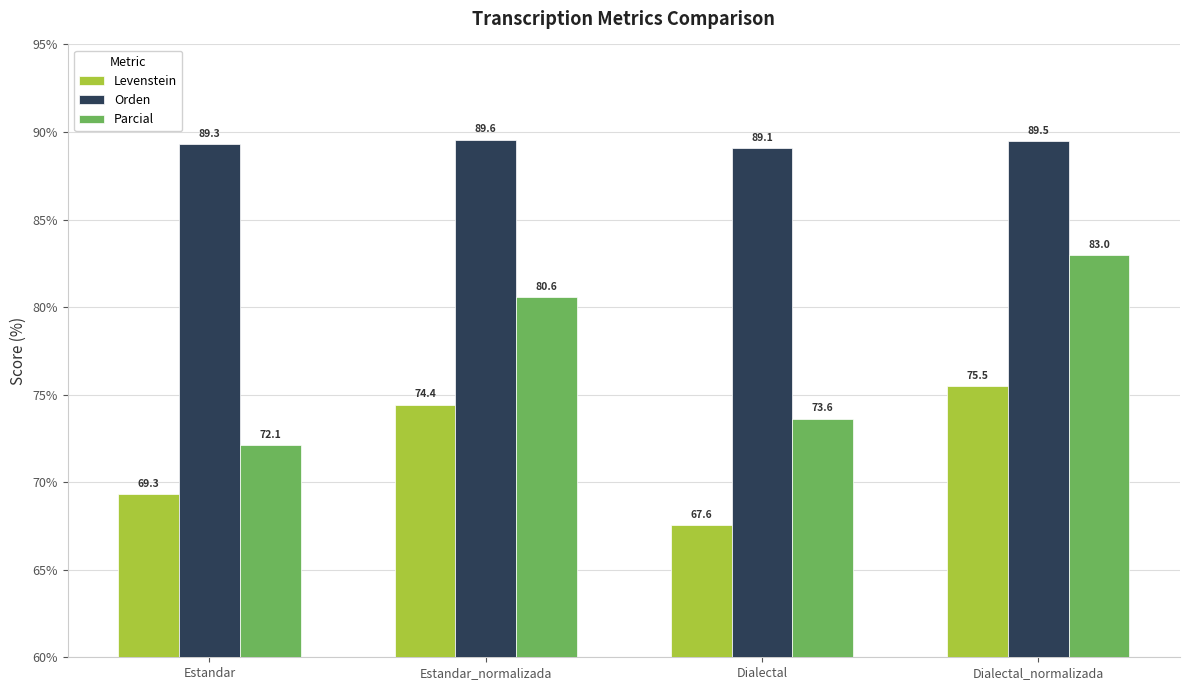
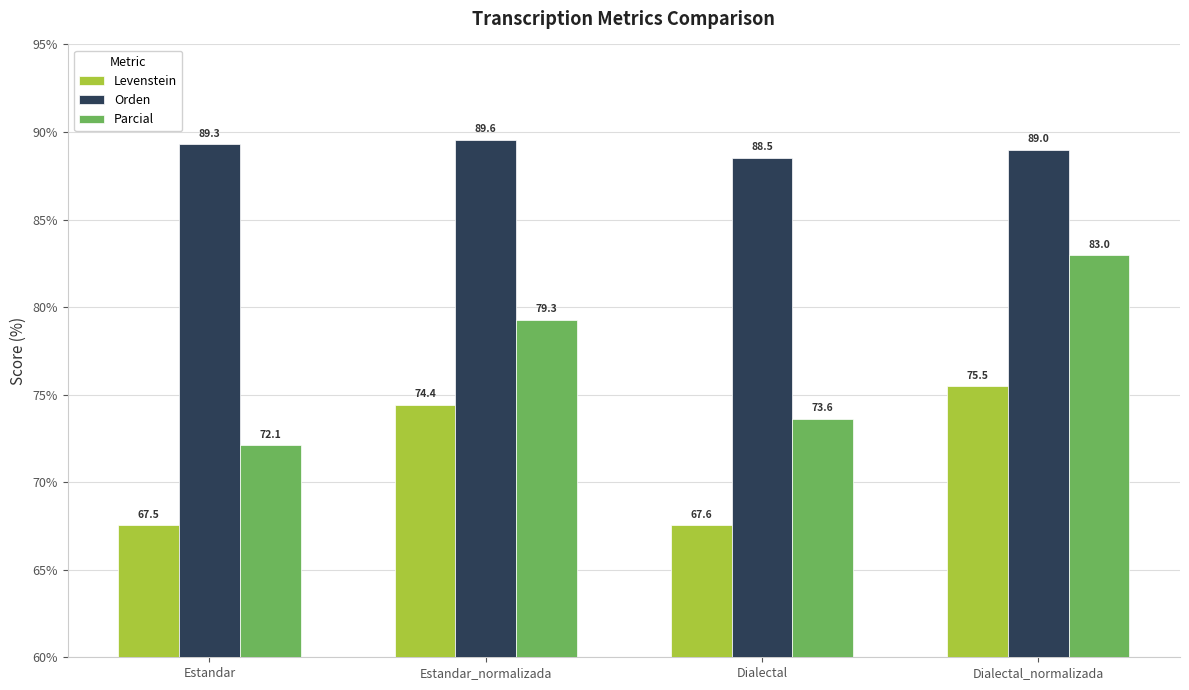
  {
    "Levenstein": {
-     "Estandar": 69.3,
+     "Estandar": 67.5,
      "Estandar_normalizada": 74.4,
      "Dialectal": 67.6,
      "Dialectal_normalizada": 75.5
    },
    "Orden": {
      "Estandar": 89.3,
      "Estandar_normalizada": 89.6,
-     "Dialectal": 89.1,
-     "Dialectal_normalizada": 89.5
+     "Dialectal": 88.5,
+     "Dialectal_normalizada": 89.0
    },
    "Parcial": {
      "Estandar": 72.1,
-     "Estandar_normalizada": 80.6,
+     "Estandar_normalizada": 79.3,
      "Dialectal": 73.6,
      "Dialectal_normalizada": 83.0
    }
  }
